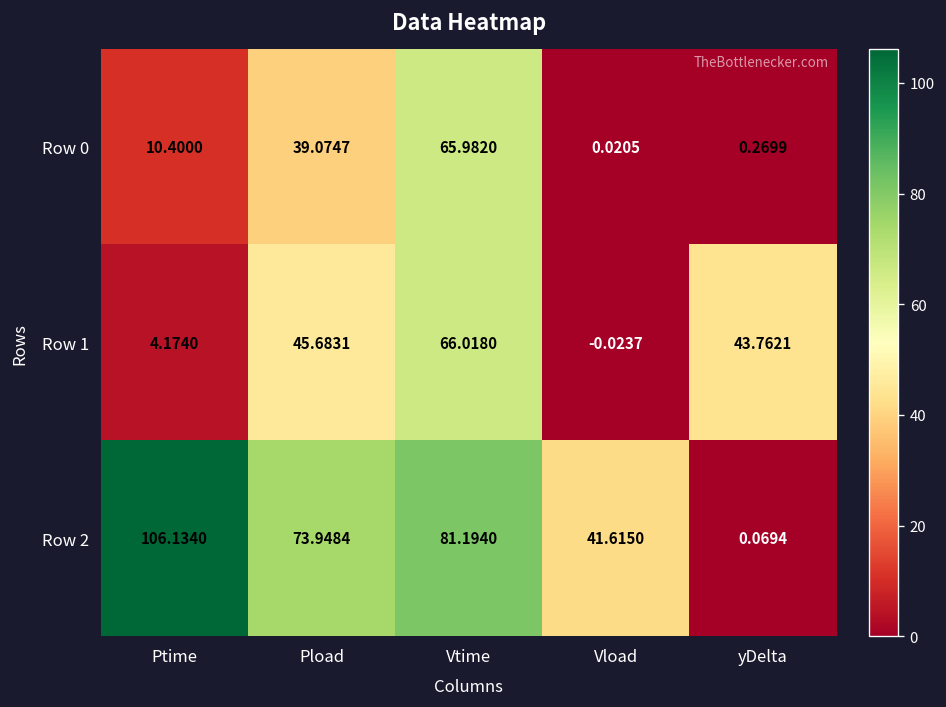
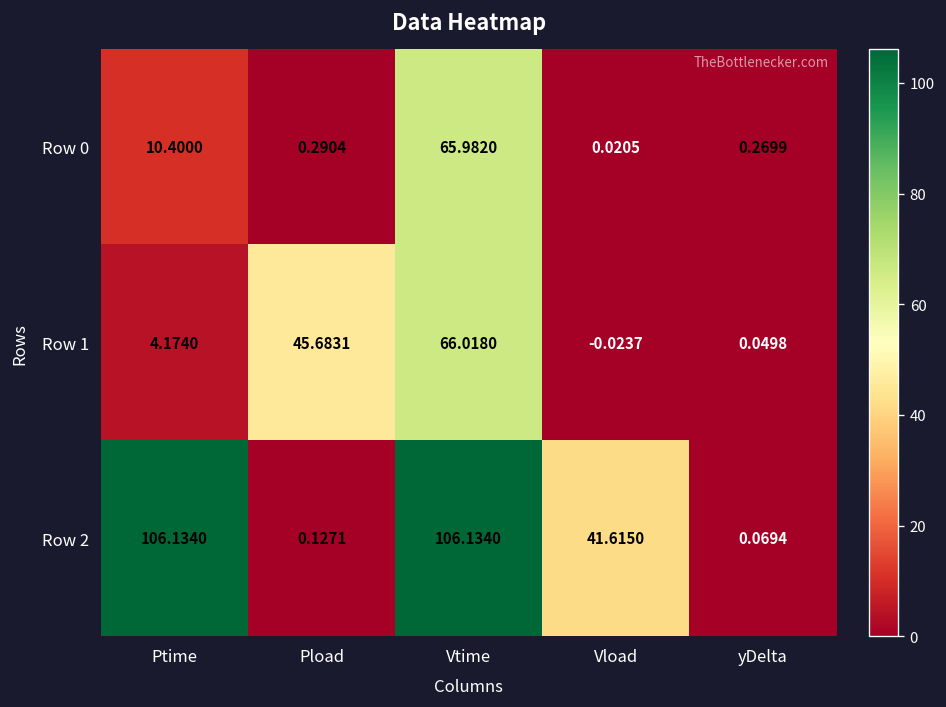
  {
    "Row 0": {
      "Ptime": 10.4000,
-     "Pload": 39.0747,
+     "Pload": 0.2904,
      "Vtime": 65.9820,
      "Vload": 0.0205
    },
    "Row 1": {
      "Ptime": 4.1740,
      "Pload": 45.6831,
      "Vtime": 66.0180,
      "Vload": -0.0237,
-     "yDelta": 43.7621
+     "yDelta": 0.0498
    },
    "Row 2": {
      "Ptime": 106.1340,
-     "Pload": 73.9484,
-     "Vtime": 81.1940,
+     "Pload": 0.1271,
+     "Vtime": 106.1340,
      "Vload": 41.6150,
      "yDelta": 0.0694
    }
  }
